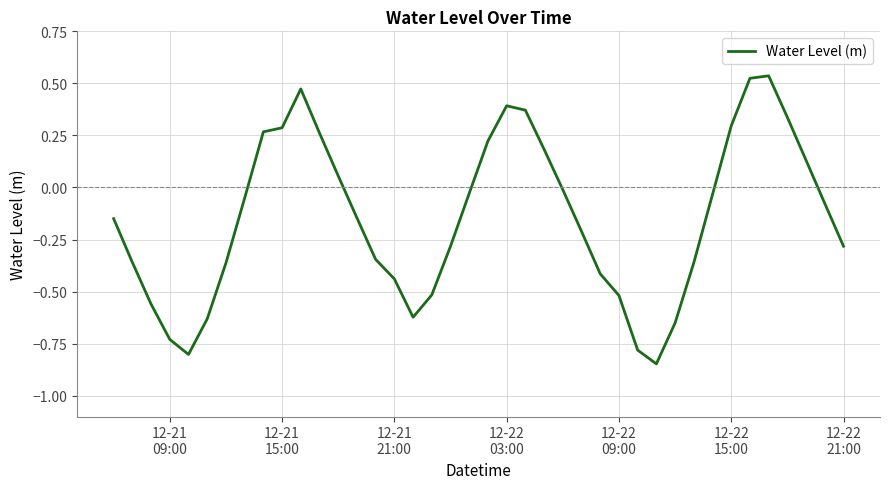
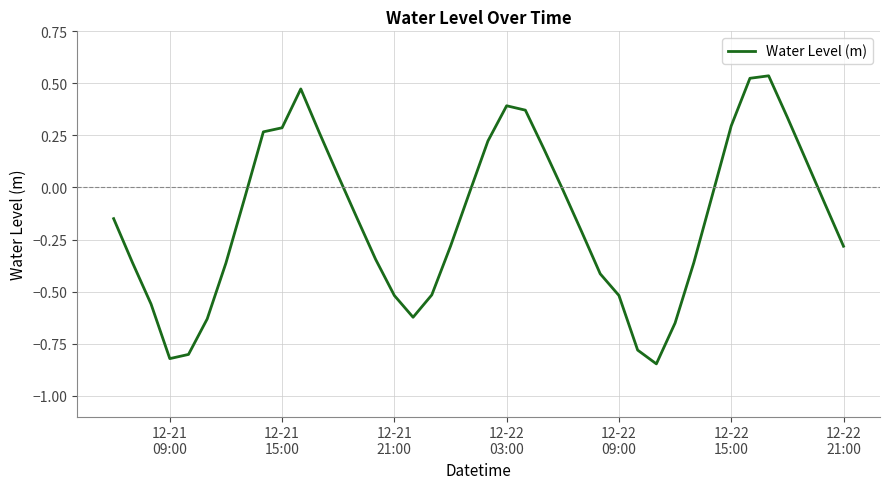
  {
-   "12-21 09:00": -0.73,
+   "12-21 09:00": -0.82,
    "12-21 15:00": 0.29,
-   "12-21 21:00": -0.44,
+   "12-21 21:00": -0.52,
    "12-22 03:00": 0.39,
    "12-22 09:00": -0.52,
    "12-22 15:00": 0.30,
    "12-22 21:00": -0.28
  }
